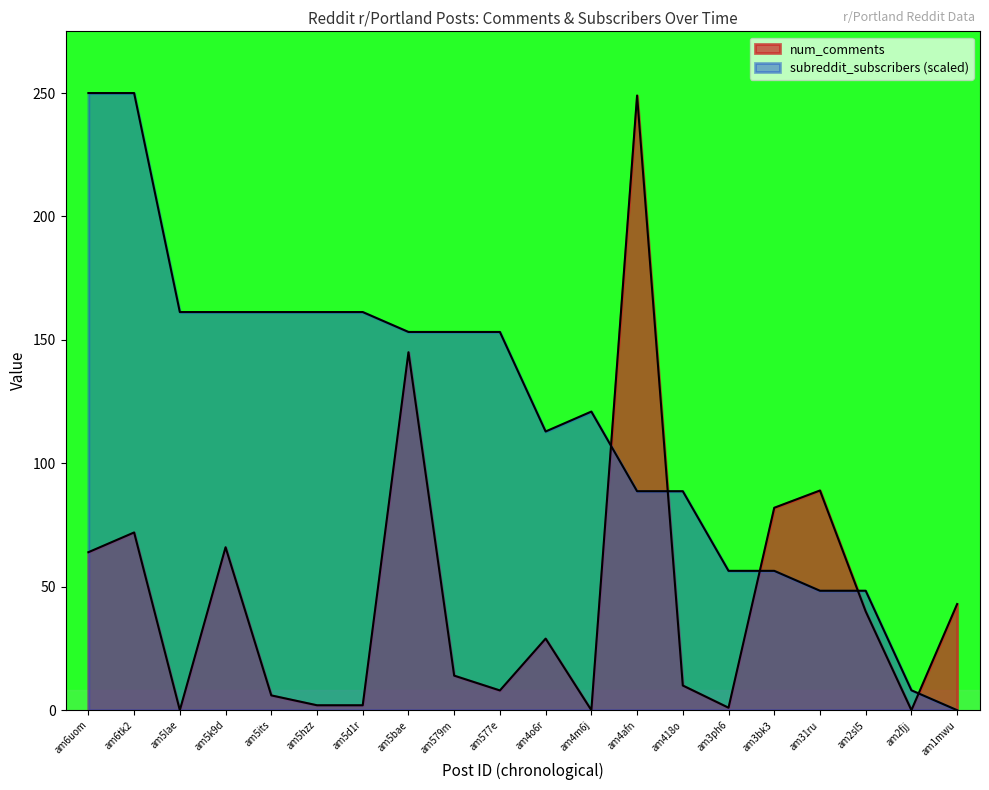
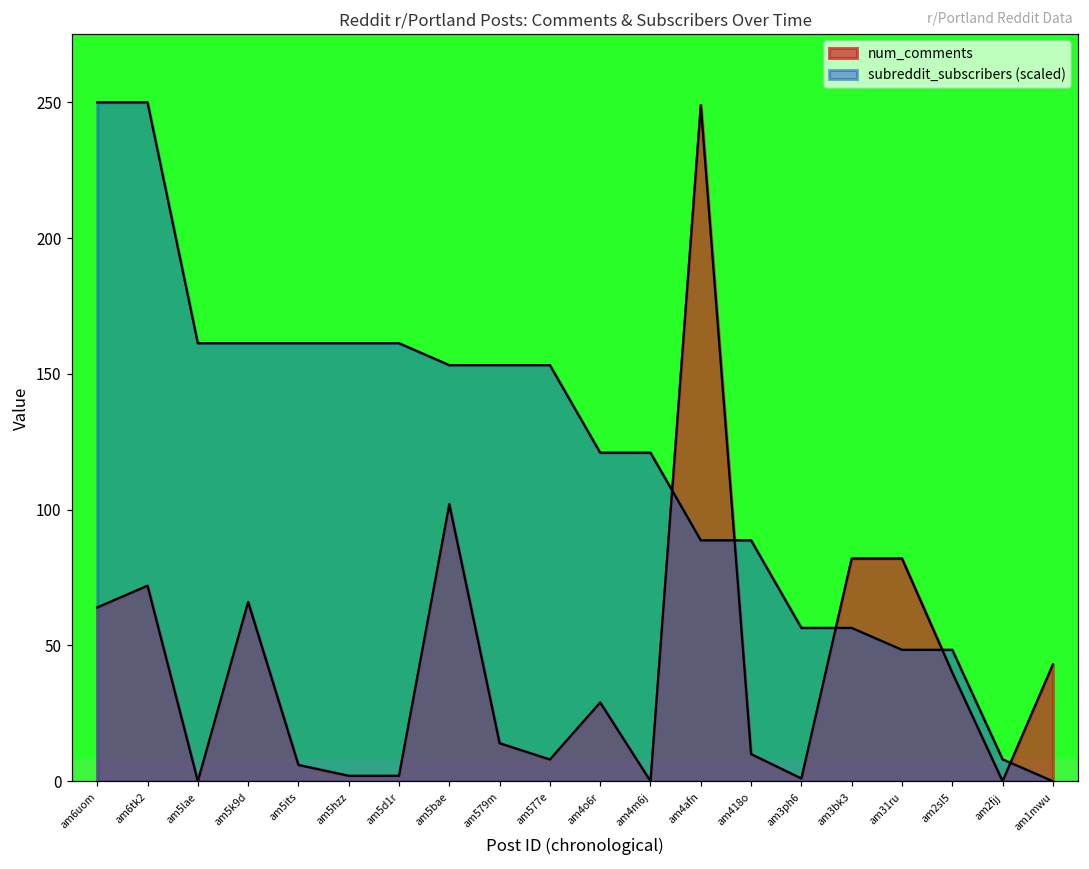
  {
    "num_comments": {
      "am6uom": 64,
      "am6tk2": 72,
      "am5k9d": 66,
-     "am5bae": 145,
+     "am5bae": 102,
      "am579m": 14,
      "am4o6r": 29,
      "am4afn": 249,
      "am418o": 10,
      "am3bk3": 82,
-     "am31ru": 89,
+     "am31ru": 82,
      "am2sl5": 40,
      "am1mwu": 43
    },
    "subreddit_subscribers (scaled)": {
      "am6uom": 250,
      "am6tk2": 250,
      "am5lae": 161,
      "am5k9d": 161,
      "am5its": 161,
      "am5hzz": 161,
      "am5d1r": 161,
      "am5bae": 153,
      "am579m": 153,
      "am577e": 153,
-     "am4o6r": 113,
+     "am4o6r": 121,
      "am4m6j": 121,
      "am4afn": 89,
      "am418o": 89,
      "am3ph6": 56,
      "am3bk3": 56,
      "am31ru": 48,
      "am2sl5": 48,
      "am2fjj": 8
    }
  }
